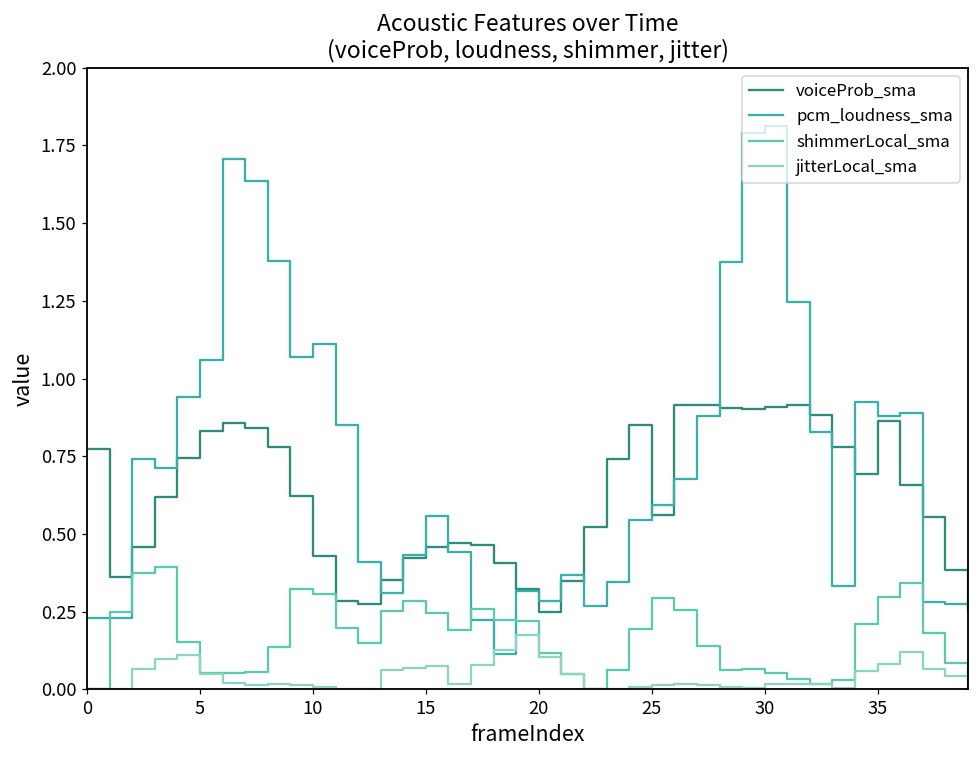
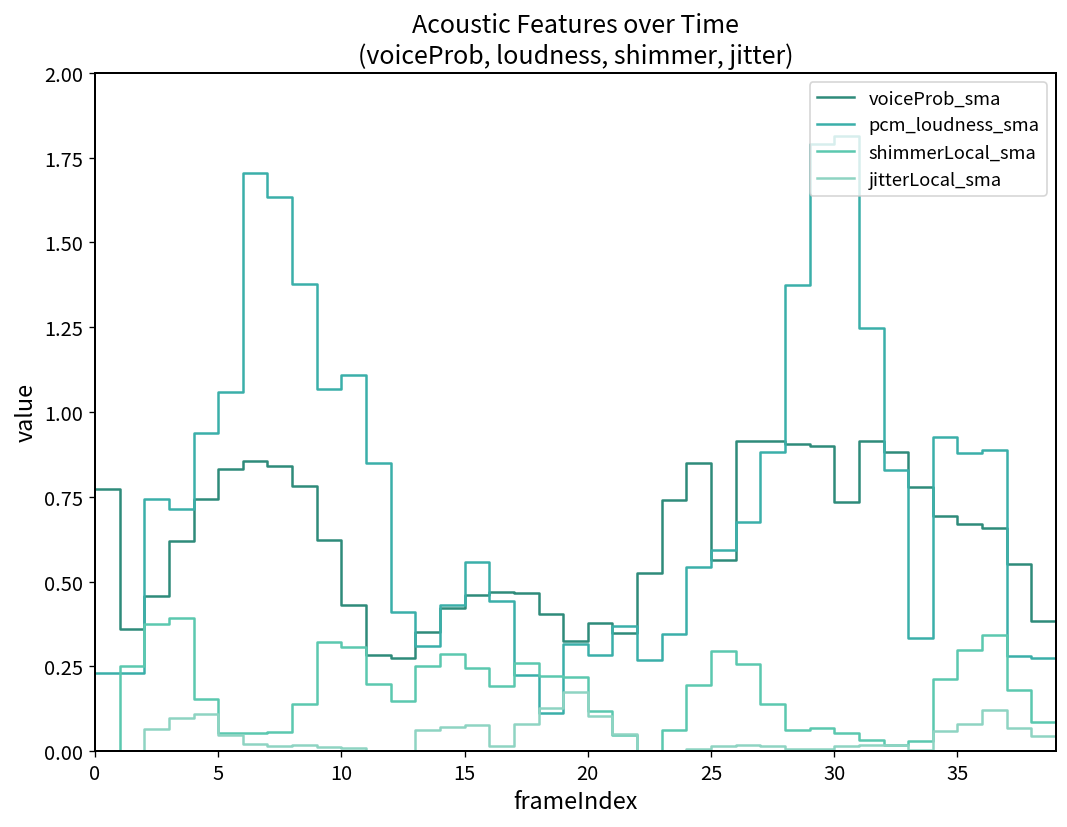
  {
    "voiceProb_sma": {
      "0": 0.77,
      "5": 0.83,
      "10": 0.43,
      "15": 0.46,
-     "20": 0.25,
+     "20": 0.38,
      "25": 0.56,
-     "30": 0.91,
-     "35": 0.86
+     "30": 0.74,
+     "35": 0.67
    }
  }
